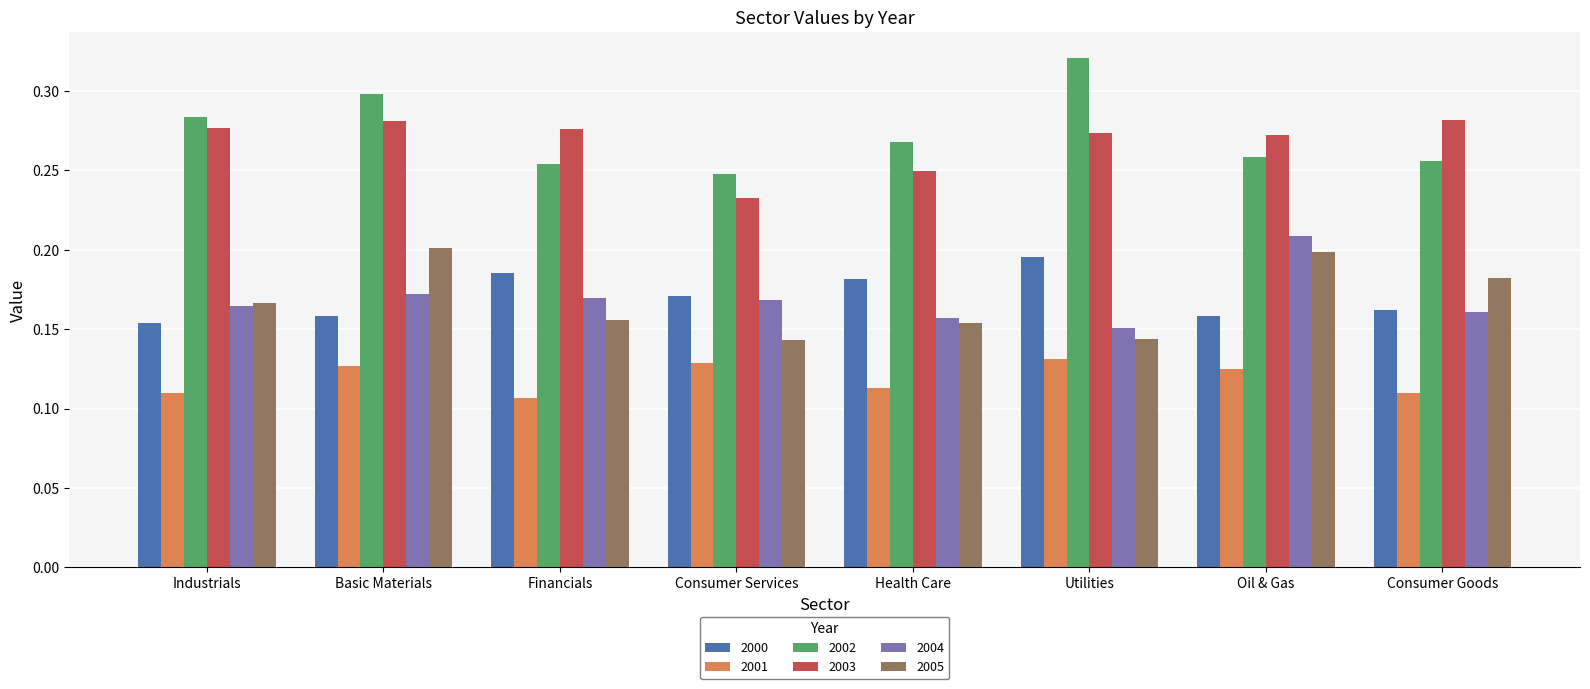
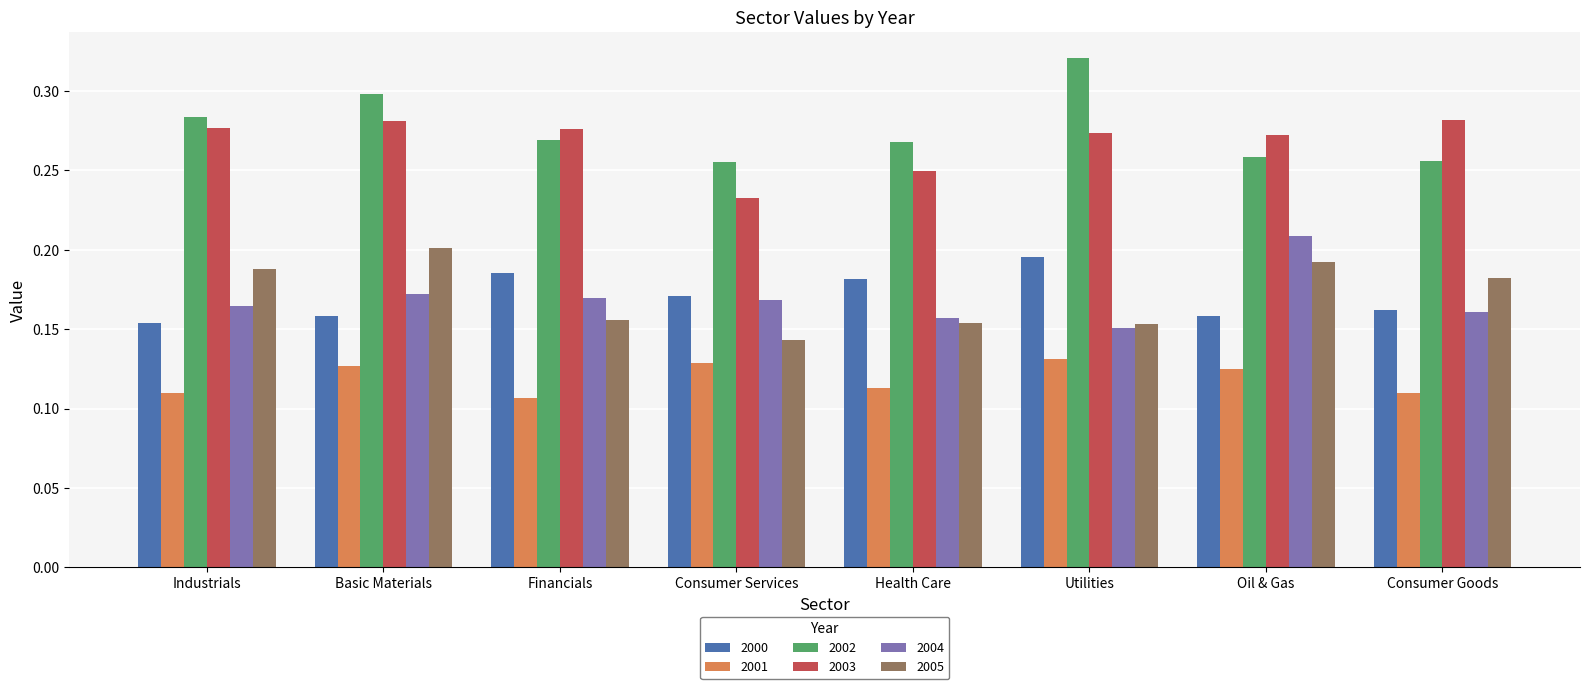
  {
    "2002": {
      "Industrials": 0.284,
      "Basic Materials": 0.298,
-     "Financials": 0.254,
-     "Consumer Services": 0.248,
+     "Financials": 0.269,
+     "Consumer Services": 0.255,
      "Health Care": 0.268,
      "Utilities": 0.321,
      "Oil & Gas": 0.258,
      "Consumer Goods": 0.256
    },
    "2005": {
-     "Industrials": 0.167,
+     "Industrials": 0.188,
      "Basic Materials": 0.201,
      "Financials": 0.156,
      "Consumer Services": 0.143,
      "Health Care": 0.154,
-     "Utilities": 0.144,
-     "Oil & Gas": 0.198,
+     "Utilities": 0.153,
+     "Oil & Gas": 0.192,
      "Consumer Goods": 0.182
    }
  }
